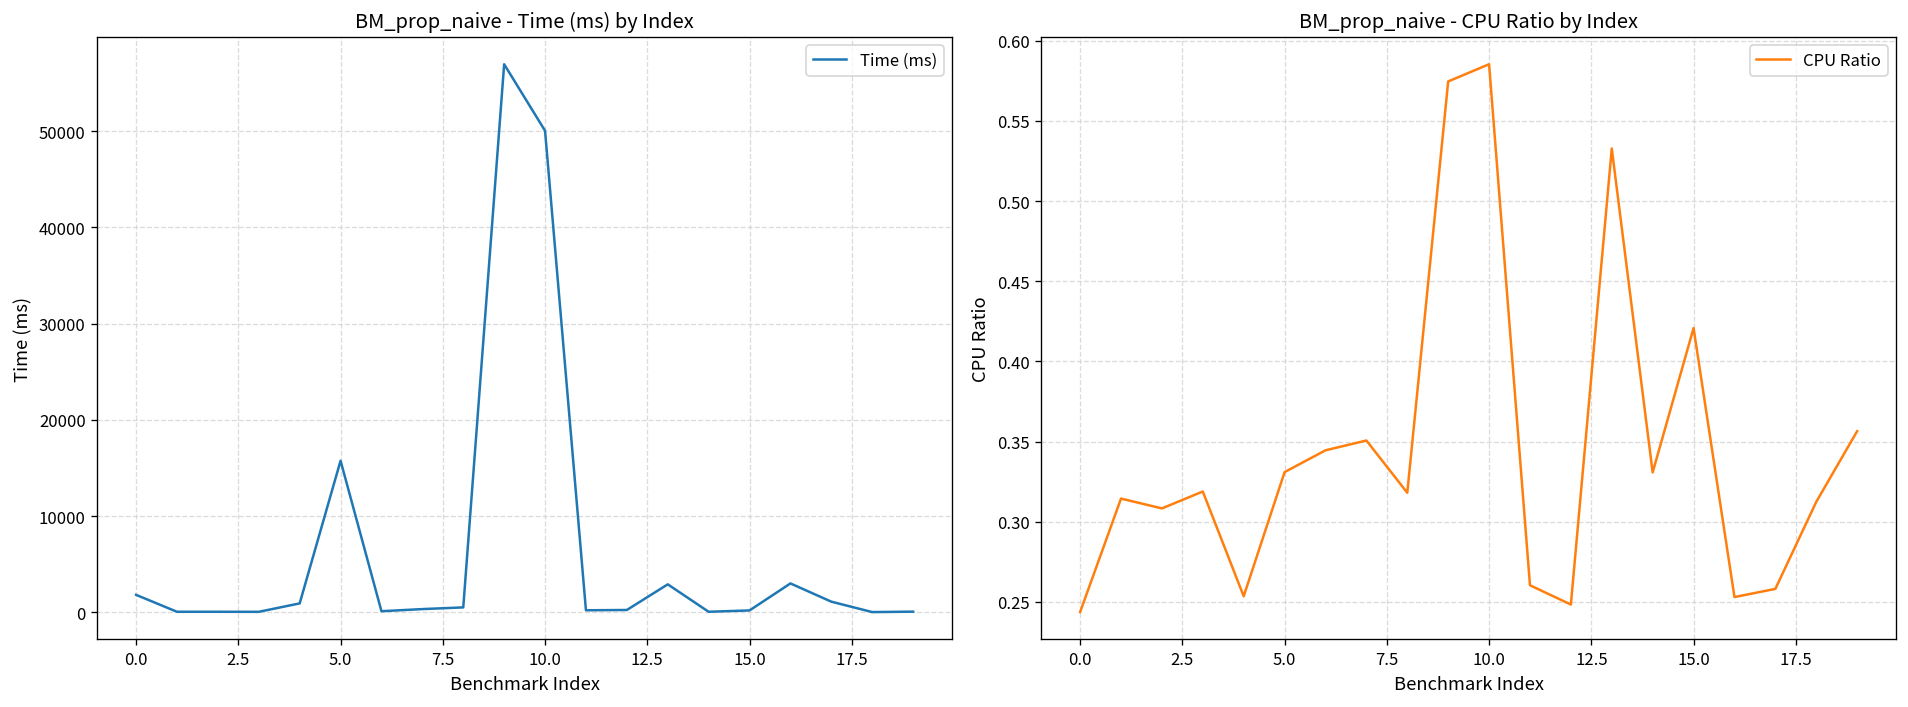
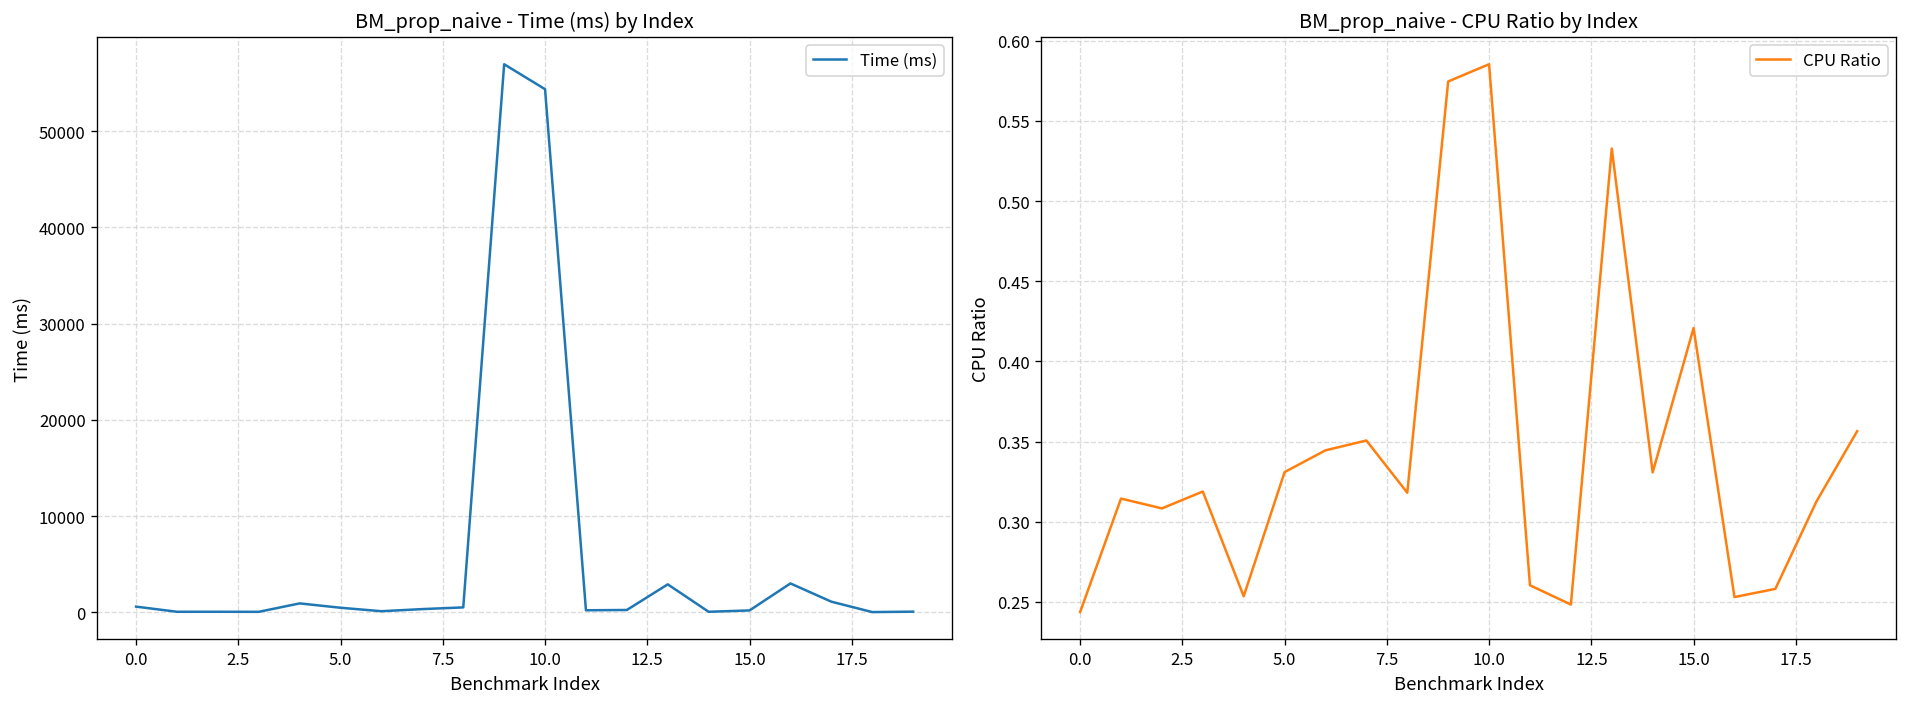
  {
    "BM_prop_naive - Time (ms) by Index": {
-     "0.0": 2000,
-     "5.0": 16000,
-     "10.0": 50000,
+     "0.0": 1000,
+     "5.0": 0,
+     "10.0": 54000,
      "15.0": 0
    },
    "BM_prop_naive - CPU Ratio by Index": {
      "0.0": 0.244,
      "5.0": 0.331,
      "10.0": 0.585,
      "15.0": 0.421
    }
  }
